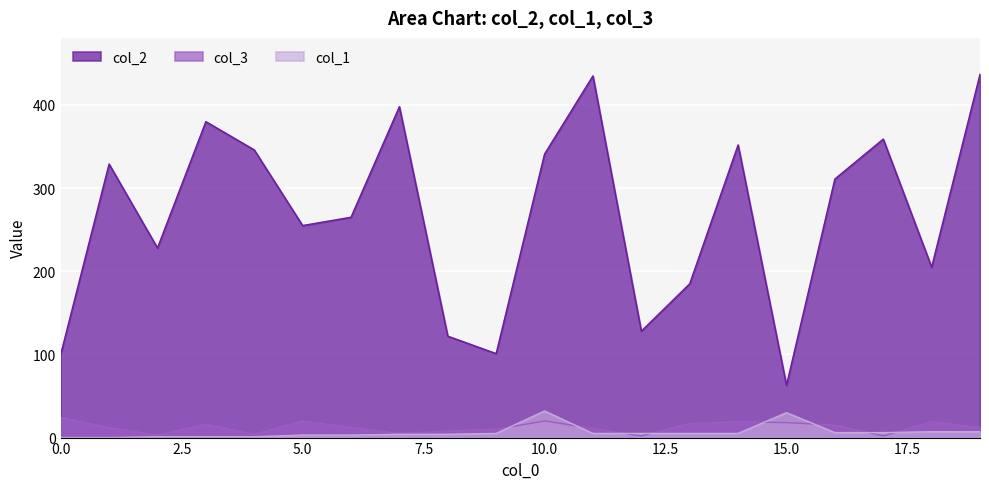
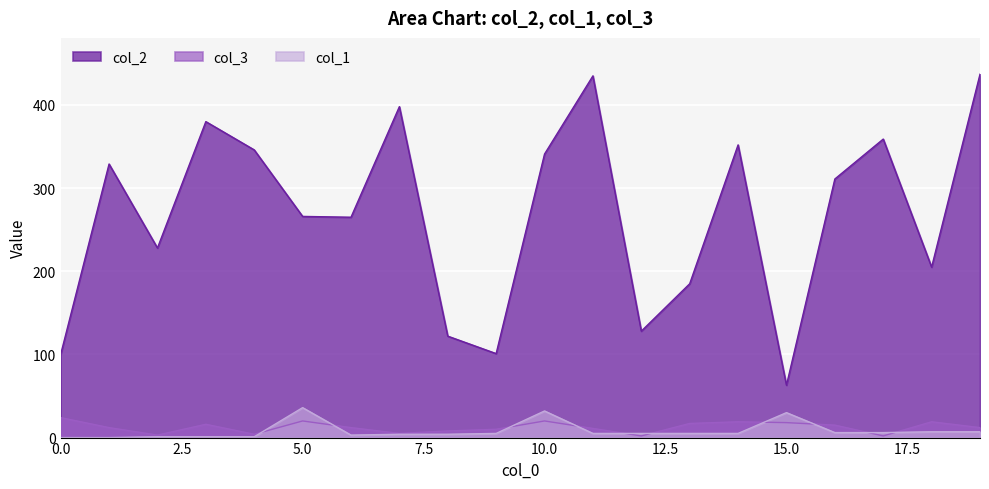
  {
    "col_2": {
      "0.0": 100,
-     "5.0": 260,
+     "5.0": 270,
      "10.0": 340,
      "15.0": 60
    },
    "col_3": {
      "0.0": 20,
      "5.0": 20,
      "10.0": 20,
      "15.0": 20
    },
    "col_1": {
      "0.0": 0,
-     "5.0": 0,
+     "5.0": 40,
      "10.0": 30,
      "15.0": 30
    }
  }
